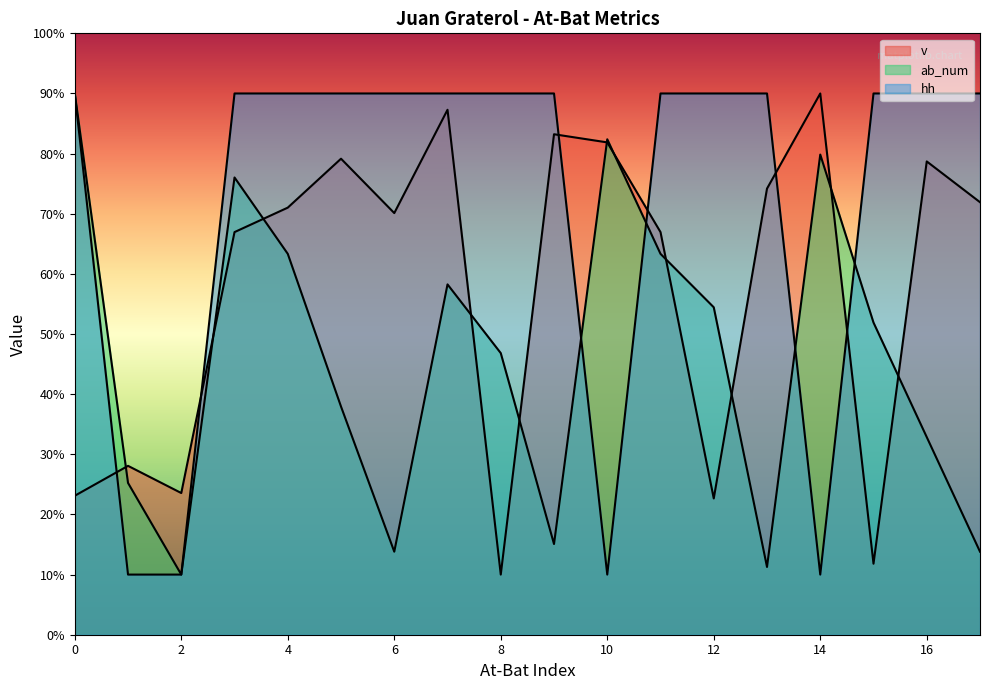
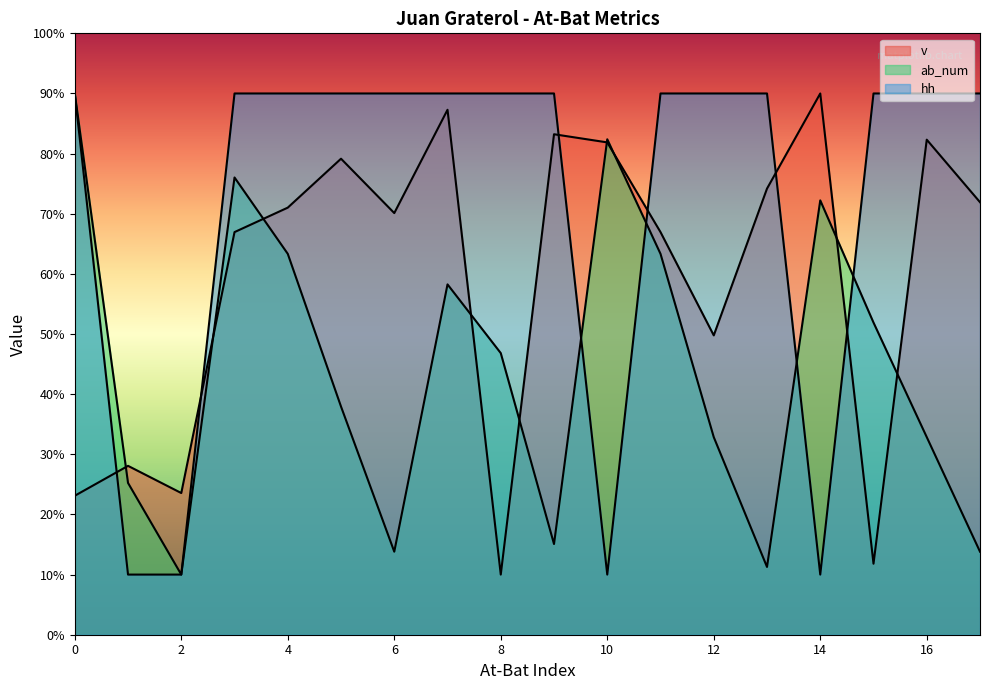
  {
    "v": {
      "0": "23%",
      "2": "24%",
      "4": "71%",
      "6": "70%",
      "8": "10%",
      "10": "82%",
-     "12": "23%",
+     "12": "50%",
      "14": "90%",
-     "16": "79%"
+     "16": "82%"
    },
    "ab_num": {
      "4": "63%",
      "6": "14%",
      "8": "47%",
      "10": "82%",
-     "12": "54%",
-     "14": "80%",
+     "12": "33%",
+     "14": "72%",
      "16": "33%"
    },
    "hh": {
      "4": "90%",
      "6": "90%",
      "8": "90%",
      "10": "10%",
      "12": "90%",
      "14": "10%"
    }
  }
